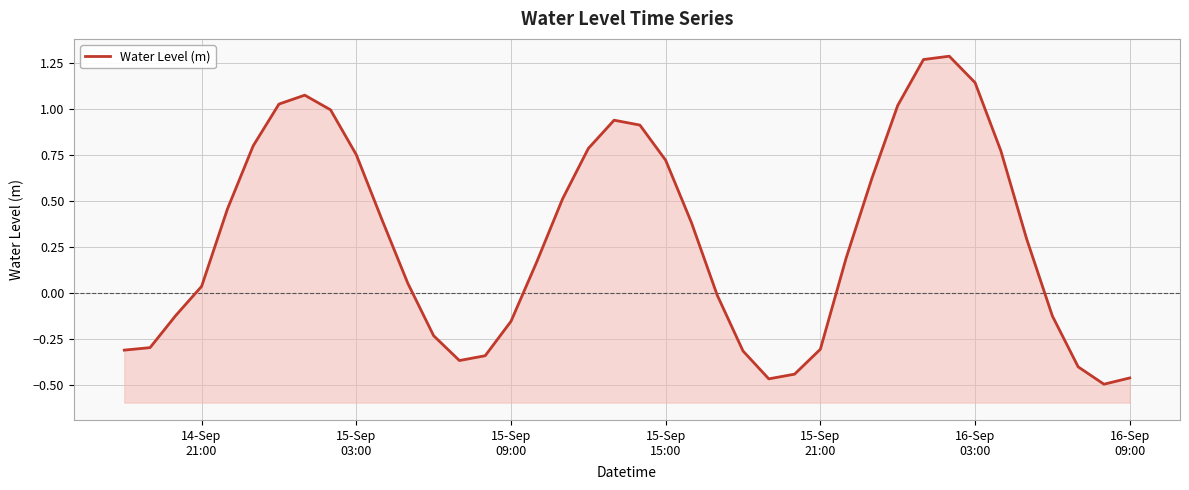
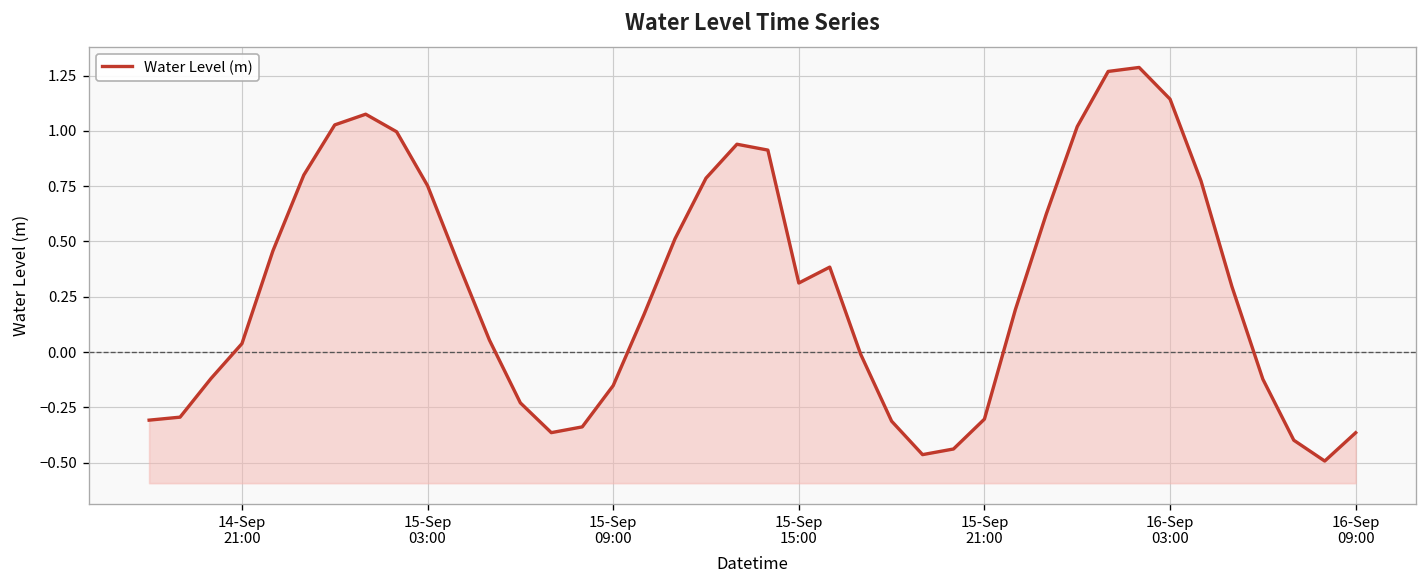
  {
    "14-Sep 21:00": 0.04,
    "15-Sep 03:00": 0.75,
    "15-Sep 09:00": -0.15,
-   "15-Sep 15:00": 0.72,
+   "15-Sep 15:00": 0.31,
    "15-Sep 21:00": -0.30,
    "16-Sep 03:00": 1.14,
-   "16-Sep 09:00": -0.46
+   "16-Sep 09:00": -0.37
  }
